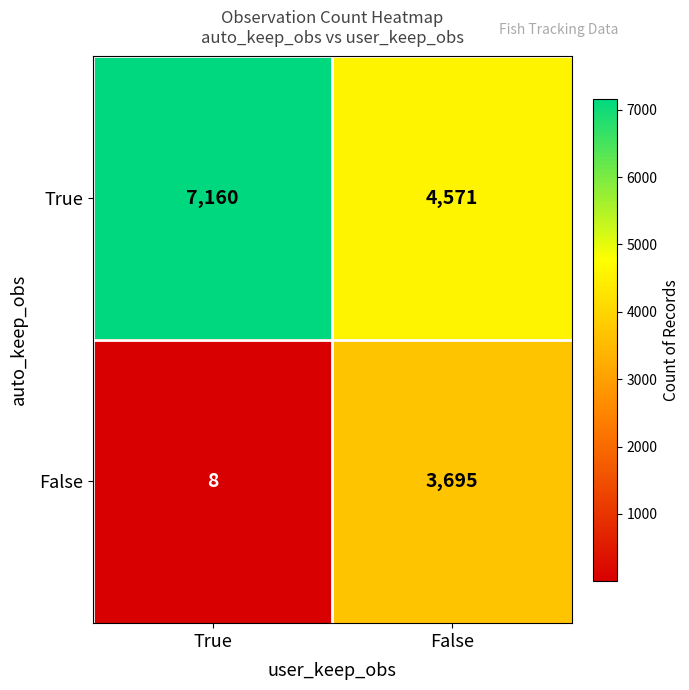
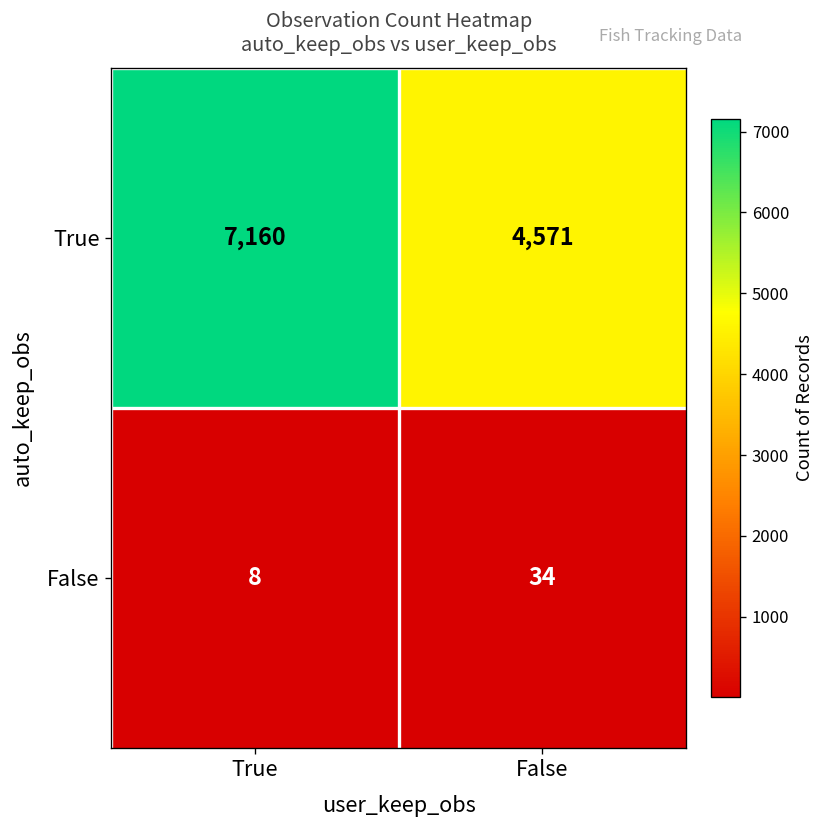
  {
    "True": {
      "True": "7,160",
      "False": "4,571"
    },
    "False": {
      "True": "8",
-     "False": "3,695"
+     "False": "34"
    }
  }
